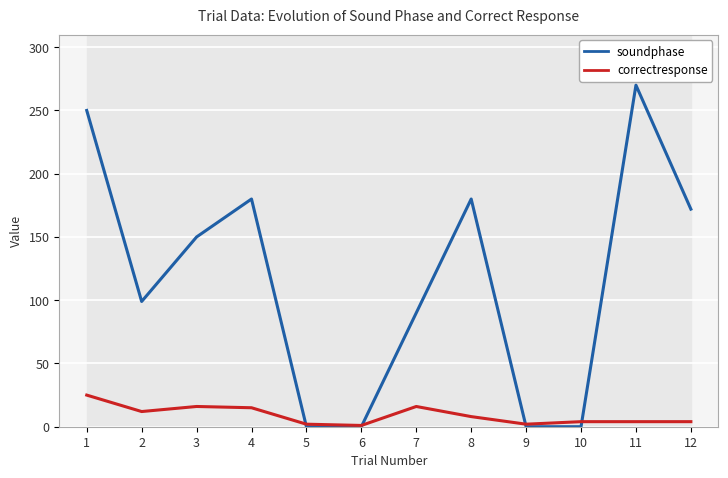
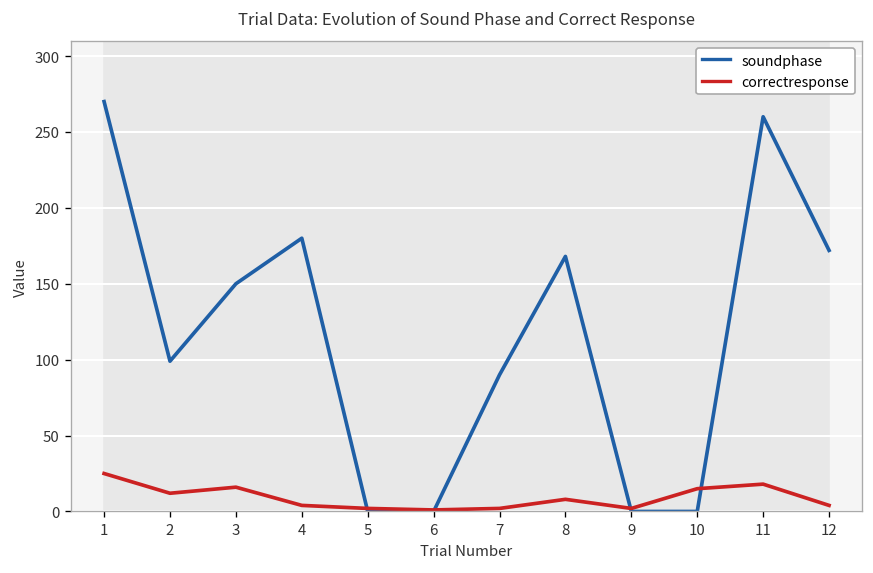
  {
    "soundphase": {
-     "1": 250,
+     "1": 270,
      "2": 99,
      "3": 150,
      "4": 180,
      "5": 0,
      "7": 90,
-     "8": 180,
+     "8": 168,
      "9": 0,
      "10": 0,
-     "11": 270,
+     "11": 260,
      "12": 172
    },
    "correctresponse": {
      "1": 25,
      "2": 12,
      "3": 16,
-     "4": 15,
+     "4": 4,
      "5": 2,
-     "7": 16,
+     "7": 2,
      "8": 8,
      "9": 2,
-     "10": 4,
-     "11": 4,
+     "10": 15,
+     "11": 18,
      "12": 4
    }
  }
